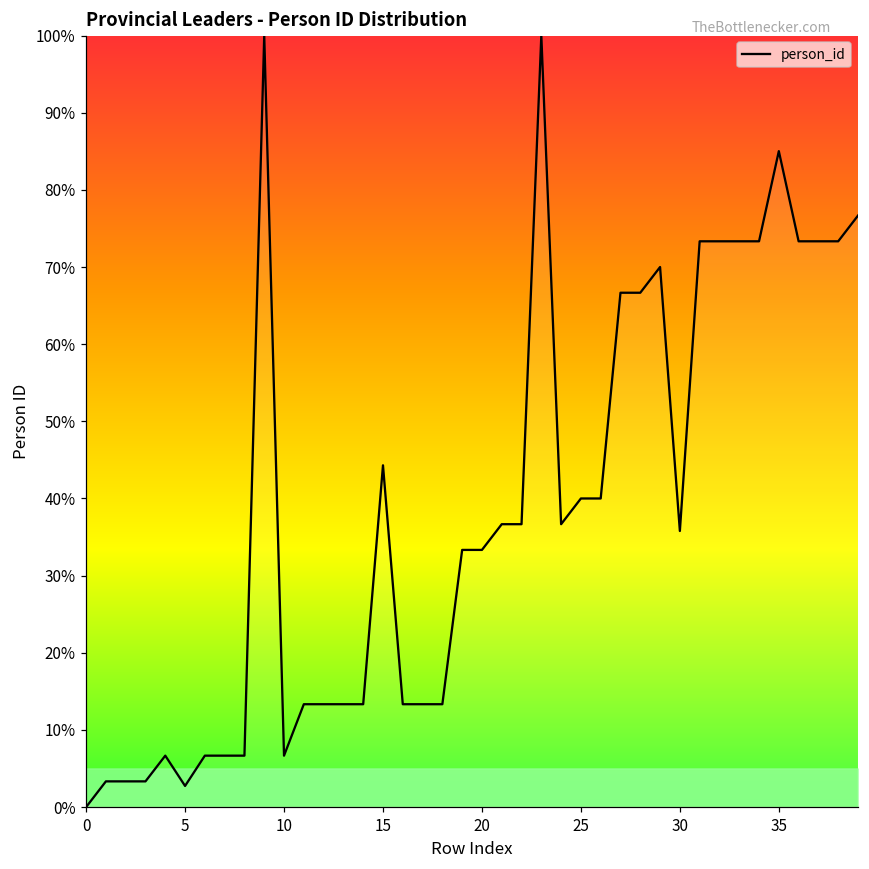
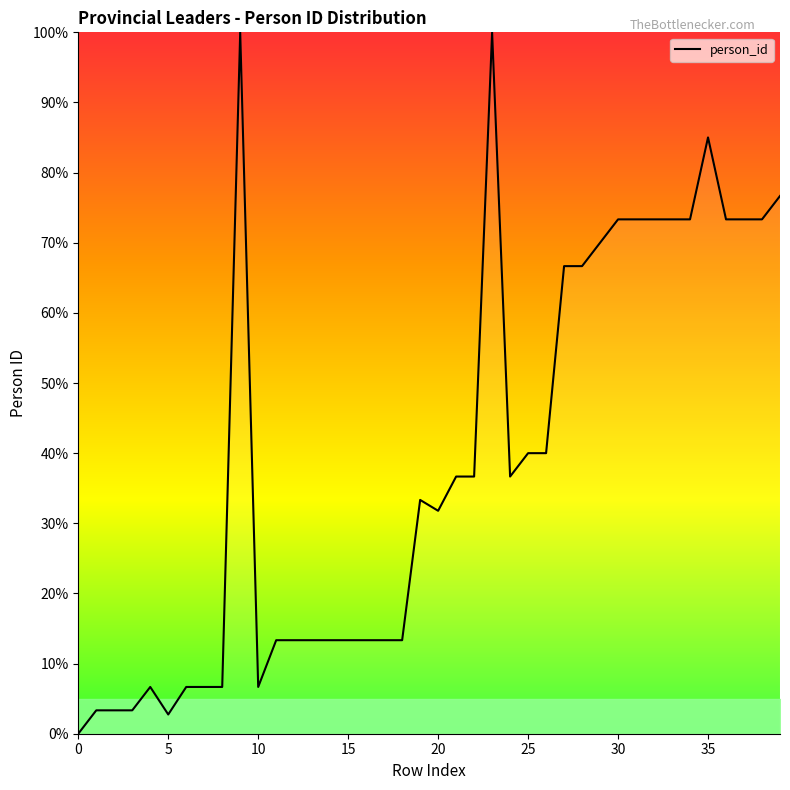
  {
    "person_id": {
      "0": "0%",
      "5": "3%",
      "10": "7%",
-     "15": "44%",
-     "20": "33%",
+     "15": "13%",
+     "20": "32%",
      "25": "40%",
-     "30": "36%",
+     "30": "73%",
      "35": "85%"
    }
  }
